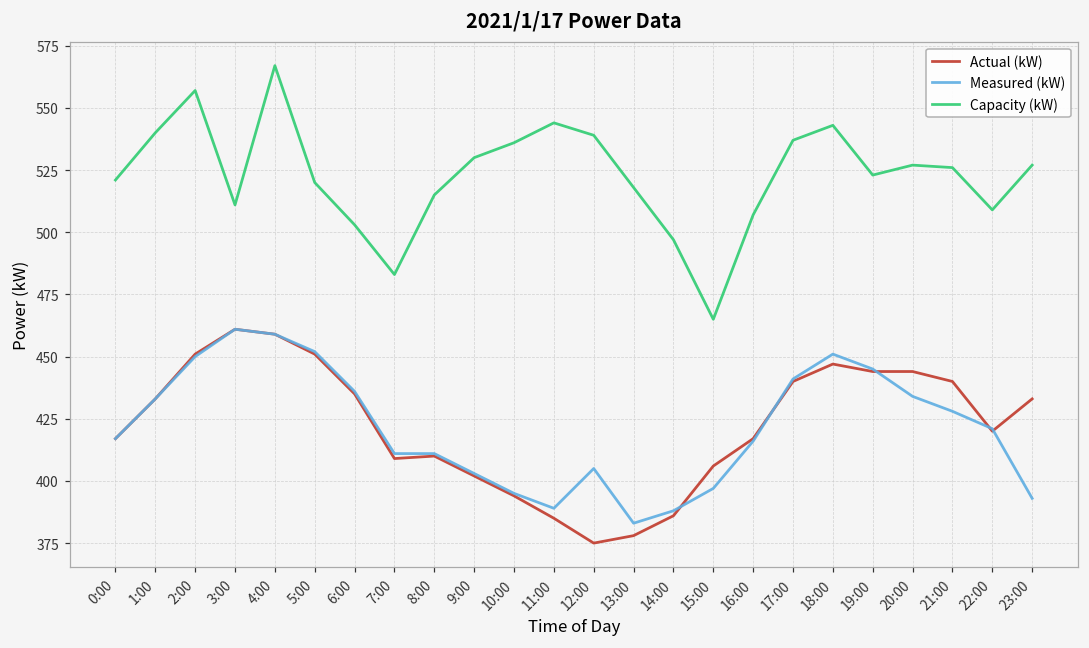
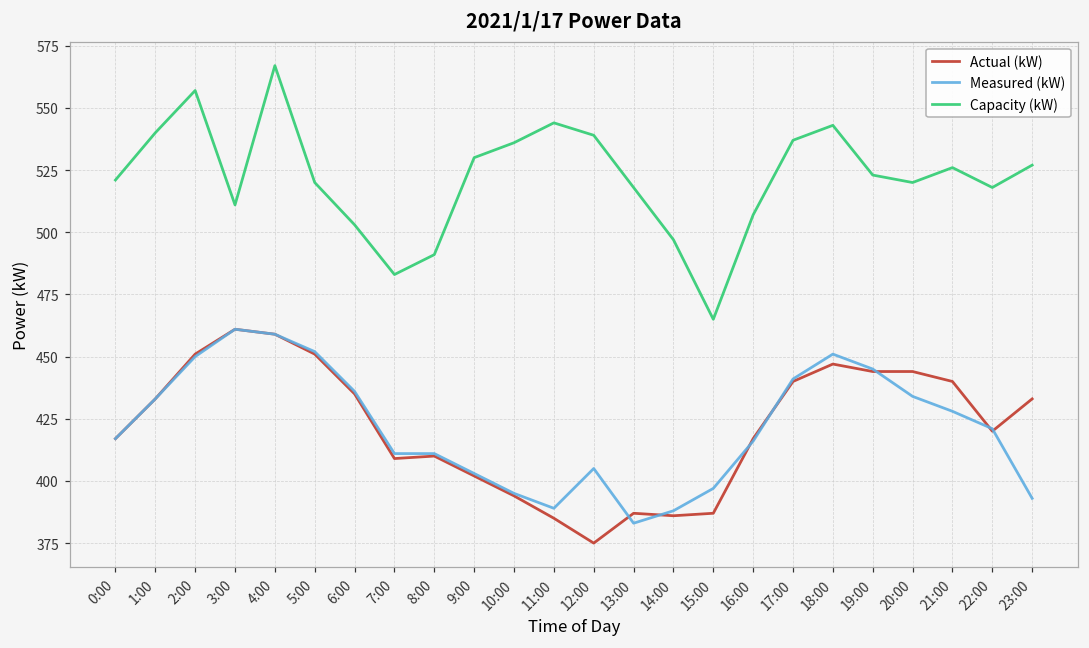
  {
    "Actual (kW)": {
      "7:00": 409,
      "11:00": 385,
      "12:00": 375,
-     "13:00": 378,
+     "13:00": 387,
      "14:00": 386,
-     "15:00": 406,
+     "15:00": 387,
      "18:00": 447,
      "20:00": 444,
      "21:00": 440,
      "23:00": 433
    },
    "Measured (kW)": {
      "7:00": 411,
      "11:00": 389,
      "12:00": 405,
      "13:00": 383,
      "14:00": 388,
      "15:00": 397,
      "18:00": 451,
      "20:00": 434,
      "21:00": 428,
      "23:00": 393
    },
    "Capacity (kW)": {
      "0:00": 521,
      "1:00": 540,
      "2:00": 557,
      "3:00": 511,
      "4:00": 567,
      "5:00": 520,
      "6:00": 503,
      "7:00": 483,
-     "8:00": 515,
+     "8:00": 491,
      "9:00": 530,
      "10:00": 536,
      "11:00": 544,
      "12:00": 539,
      "13:00": 518,
      "14:00": 497,
      "15:00": 465,
      "16:00": 507,
      "17:00": 537,
      "18:00": 543,
      "19:00": 523,
-     "20:00": 527,
+     "20:00": 520,
      "21:00": 526,
-     "22:00": 509,
+     "22:00": 518,
      "23:00": 527
    }
  }
